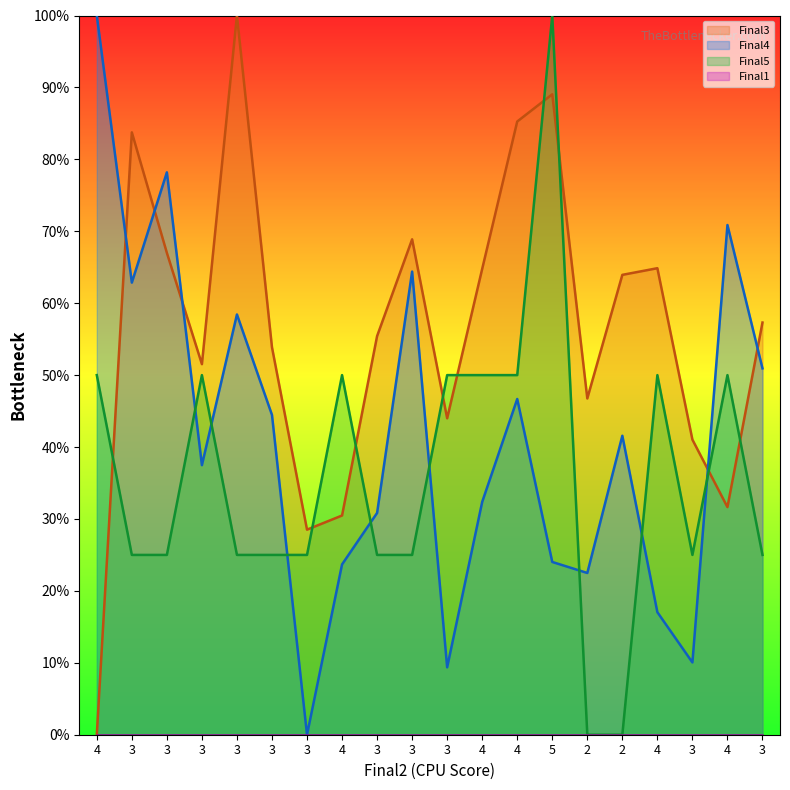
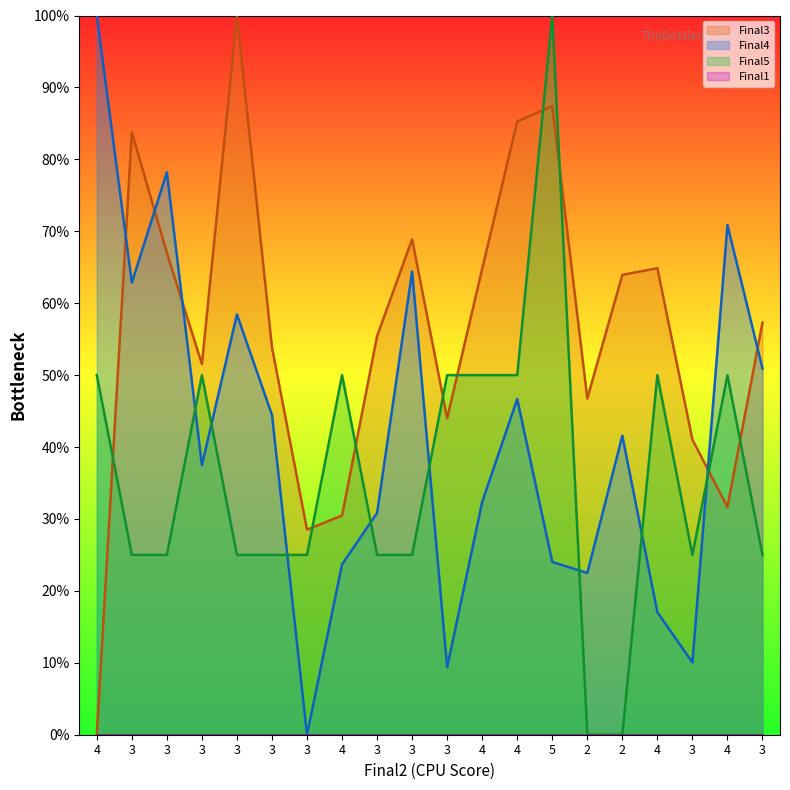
  {
    "Final3": {
-     "5": "89%"
+     "5": "87%"
    },
    "Final4": {
      "5": "24%"
    },
    "Final5": {
      "5": "100%"
    },
    "Final1": {
      "5": "0%"
    }
  }
